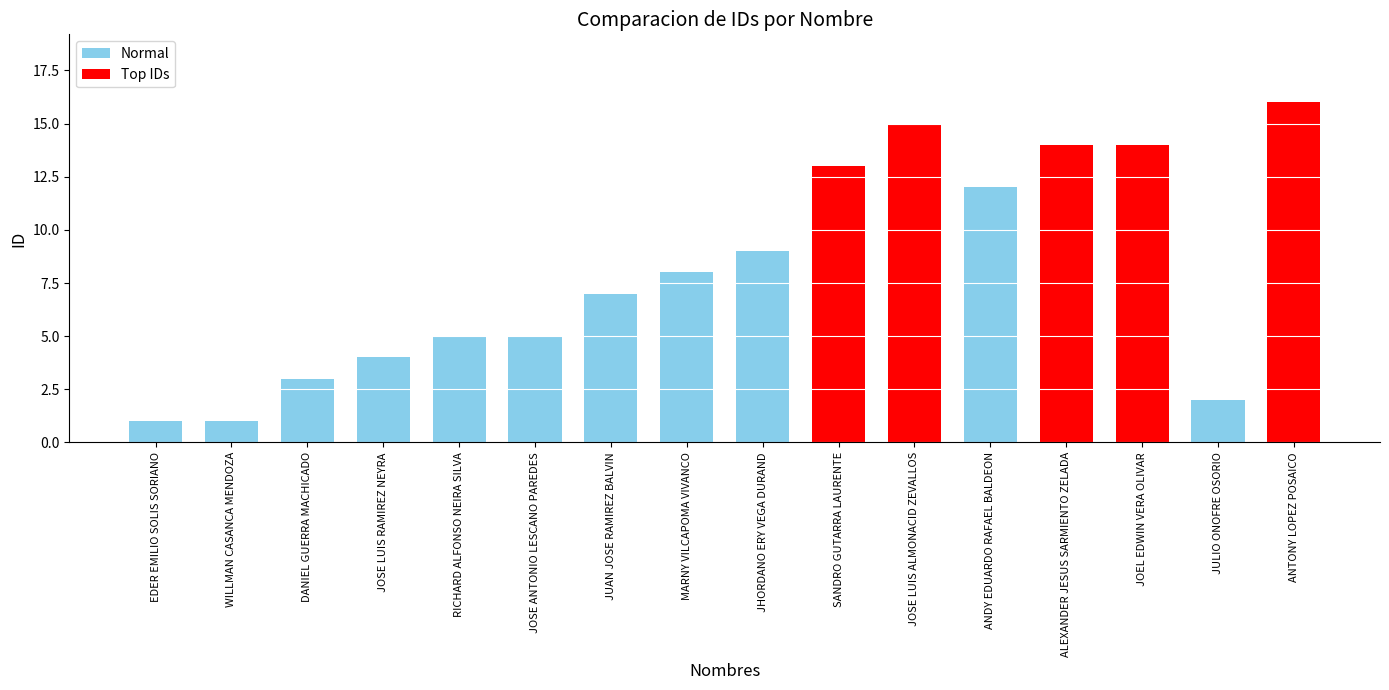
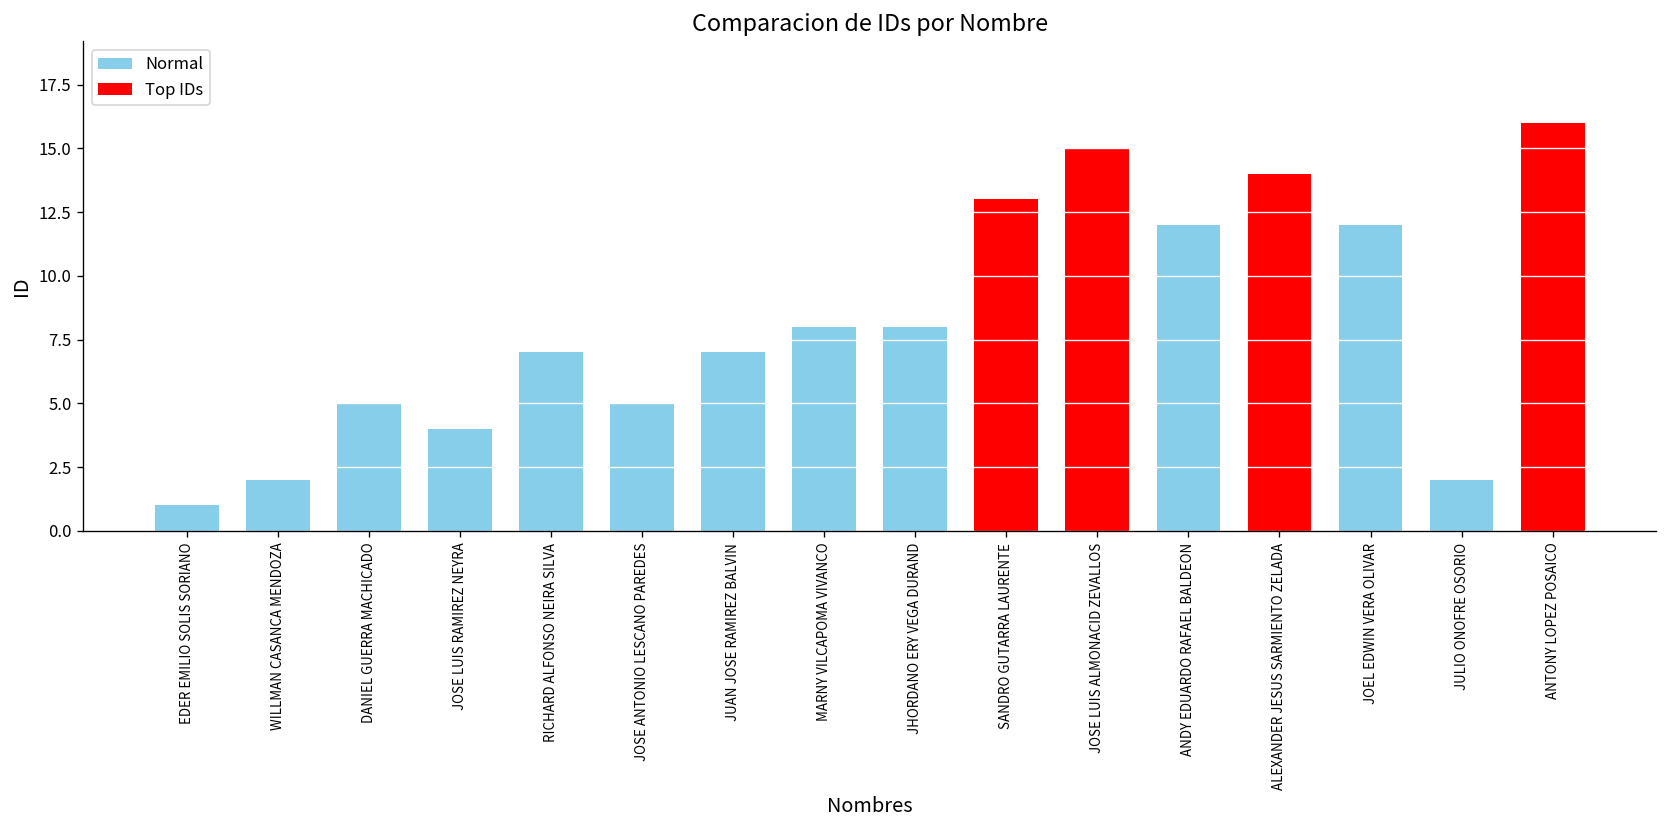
  {
    "EDER EMILIO SOLIS SORIANO": 1,
-   "WILLMAN CASANCA MENDOZA": 1,
-   "DANIEL GUERRA MACHICADO": 3,
+   "WILLMAN CASANCA MENDOZA": 2,
+   "DANIEL GUERRA MACHICADO": 5,
    "JOSE LUIS RAMIREZ NEYRA": 4,
-   "RICHARD ALFONSO NEIRA SILVA": 5,
+   "RICHARD ALFONSO NEIRA SILVA": 7,
    "JOSE ANTONIO LESCANO PAREDES": 5,
    "JUAN JOSE RAMIREZ BALVIN": 7,
    "MARNY VILCAPOMA VIVANCO": 8,
-   "JHORDANO ERY VEGA DURAND": 9,
+   "JHORDANO ERY VEGA DURAND": 8,
    "SANDRO GUTARRA LAURENTE": 13,
    "JOSE LUIS ALMONACID ZEVALLOS": 15,
    "ANDY EDUARDO RAFAEL BALDEON": 12,
    "ALEXANDER JESUS SARMIENTO ZELADA": 14,
-   "JOEL EDWIN VERA OLIVAR": 14,
+   "JOEL EDWIN VERA OLIVAR": 12,
    "JULIO ONOFRE OSORIO": 2,
    "ANTONY LOPEZ POSAICO": 16
  }
